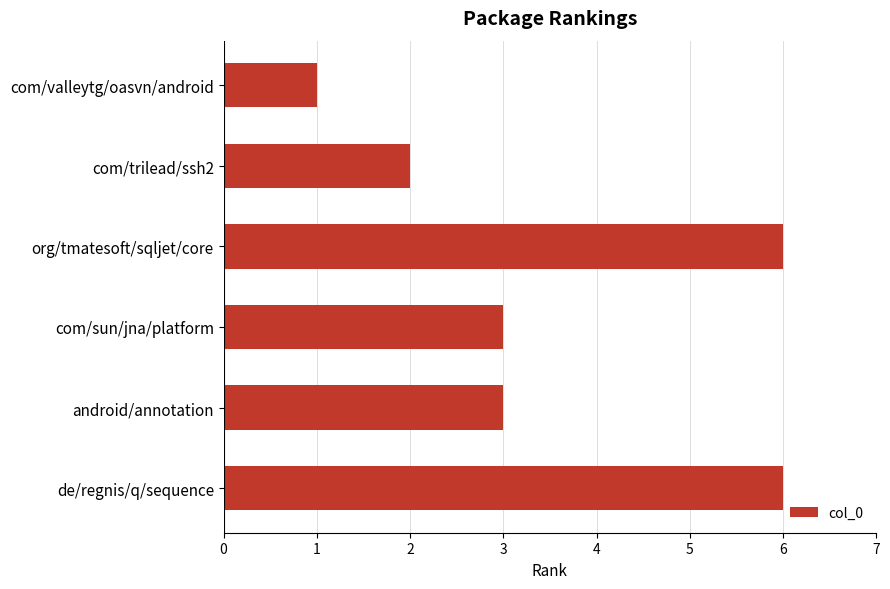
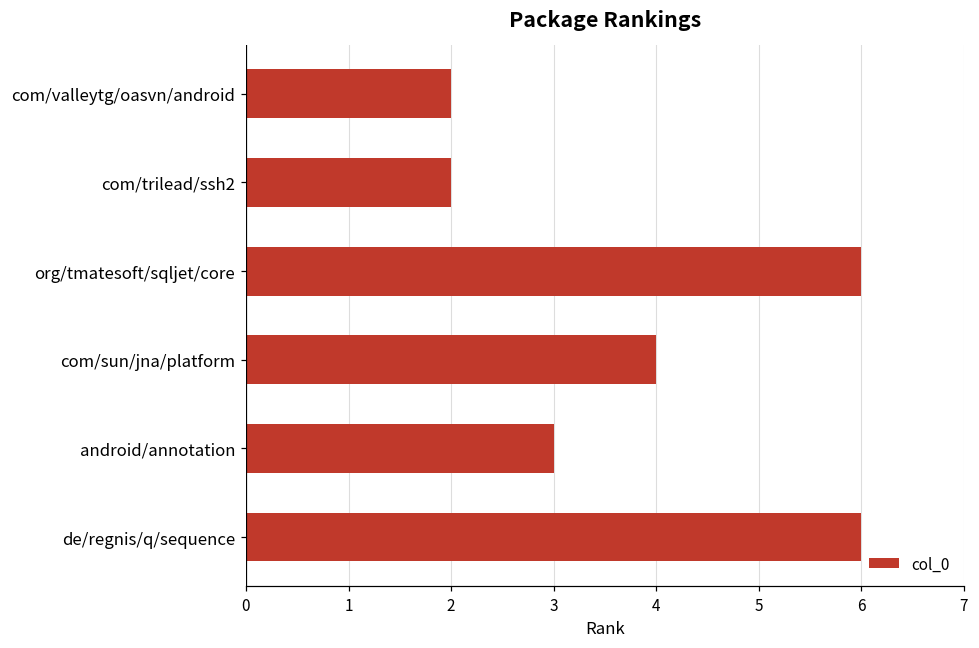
  {
-   "com/valleytg/oasvn/android": 1,
+   "com/valleytg/oasvn/android": 2,
    "com/trilead/ssh2": 2,
    "org/tmatesoft/sqljet/core": 6,
-   "com/sun/jna/platform": 3,
+   "com/sun/jna/platform": 4,
    "android/annotation": 3,
    "de/regnis/q/sequence": 6
  }
